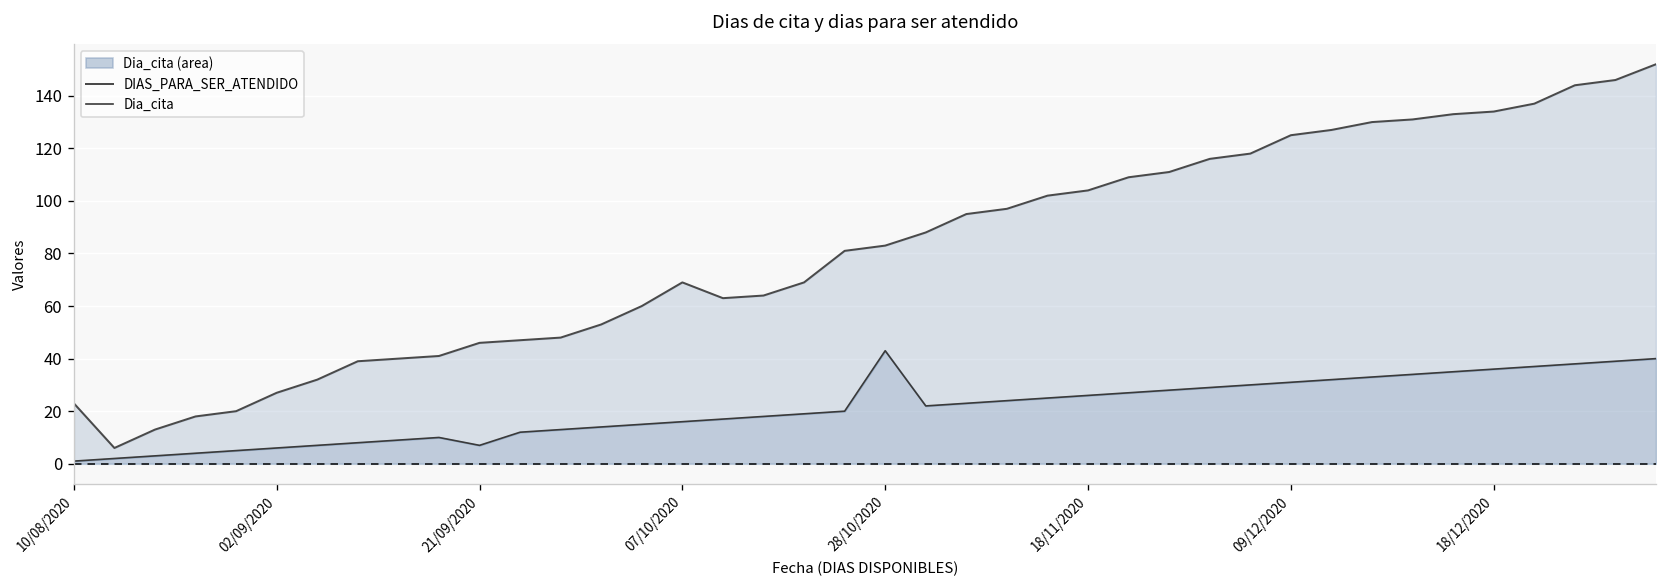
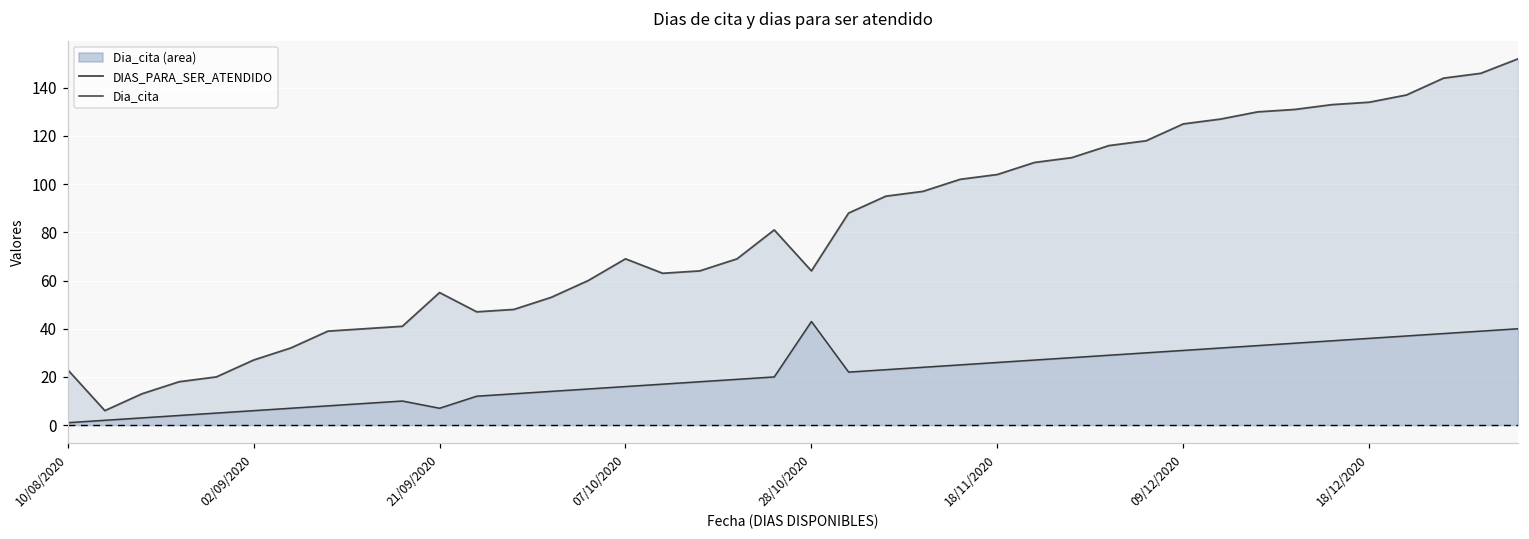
  {
    "DIAS_PARA_SER_ATENDIDO": {
      "10/08/2020": 23,
      "02/09/2020": 27,
-     "21/09/2020": 46,
+     "21/09/2020": 55,
      "07/10/2020": 69,
-     "28/10/2020": 83,
+     "28/10/2020": 64,
      "18/11/2020": 104,
      "09/12/2020": 125,
      "18/12/2020": 134
    },
    "Dia_cita (area)": {
      "10/08/2020": 1,
      "02/09/2020": 6,
      "21/09/2020": 7,
      "07/10/2020": 16,
      "28/10/2020": 43,
      "18/11/2020": 26,
      "09/12/2020": 31,
      "18/12/2020": 36
    }
  }
